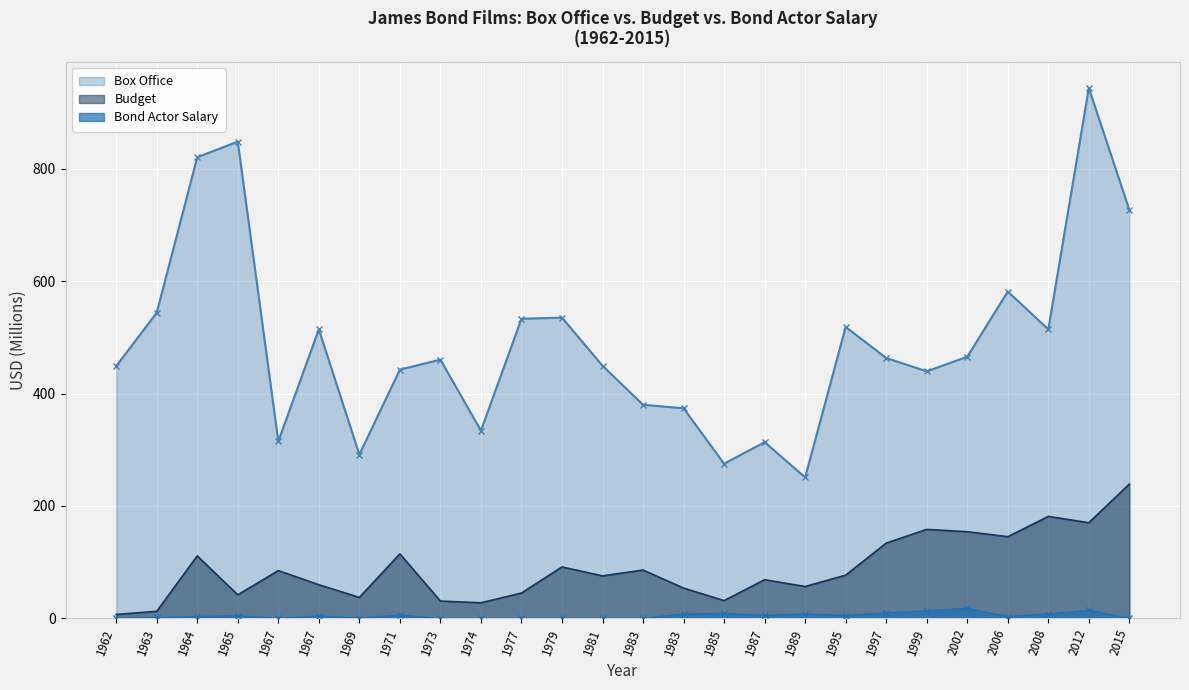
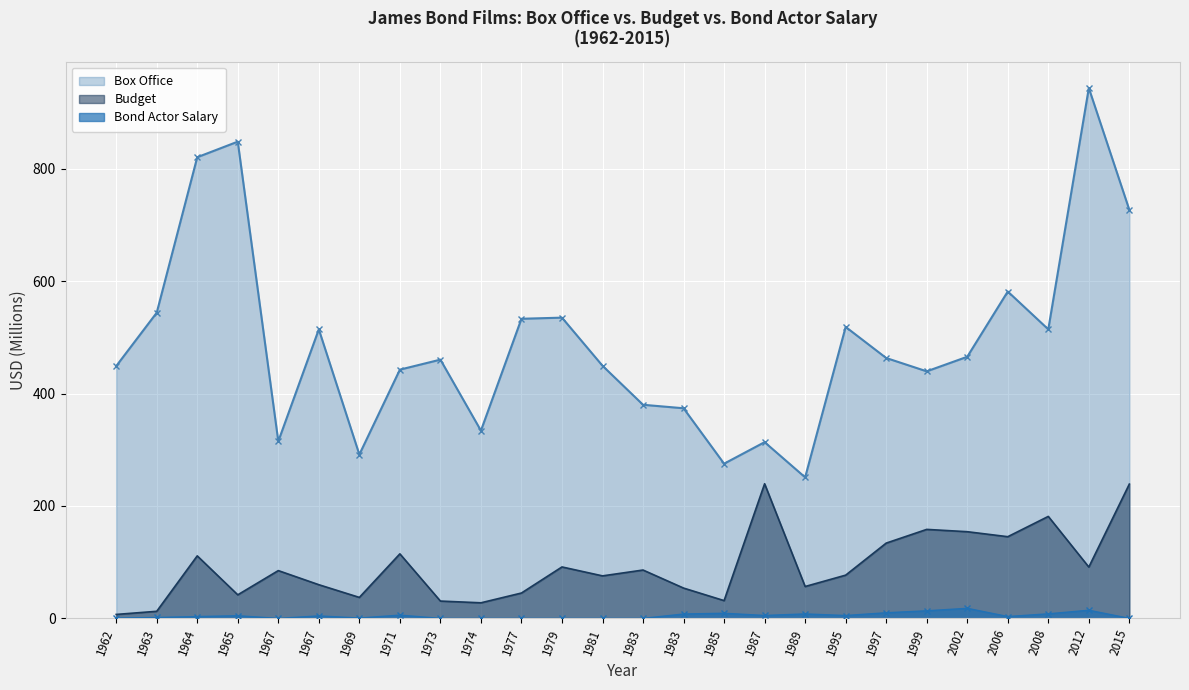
  {
    "Budget": {
      "1962": 10,
      "1963": 10,
      "1964": 110,
      "1965": 40,
      "1969": 40,
      "1971": 110,
      "1973": 30,
      "1974": 30,
      "1977": 50,
      "1979": 90,
      "1981": 80,
      "1985": 30,
-     "1987": 70,
+     "1987": 240,
      "1989": 60,
      "1995": 80,
      "1997": 130,
      "1999": 160,
      "2002": 150,
      "2006": 150,
      "2008": 180,
-     "2012": 170,
+     "2012": 90,
      "2015": 240
    }
  }
